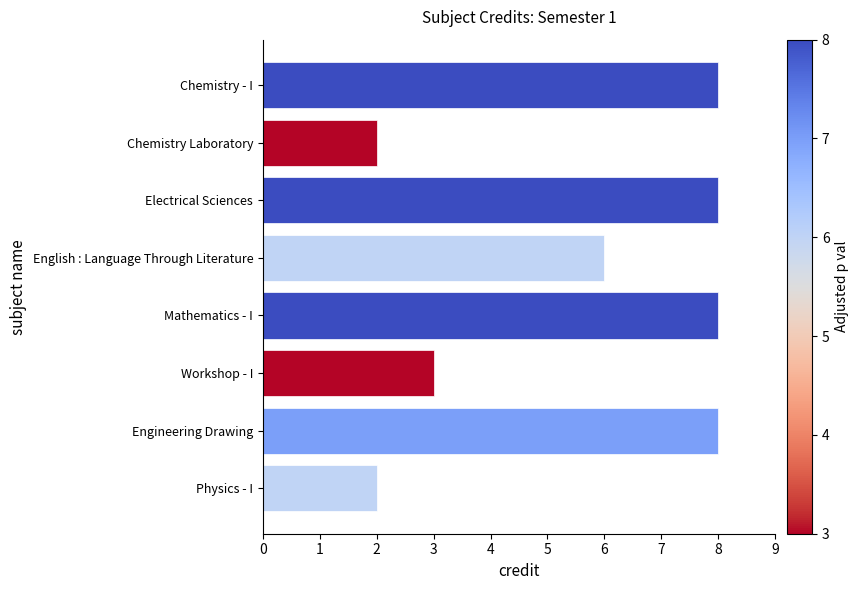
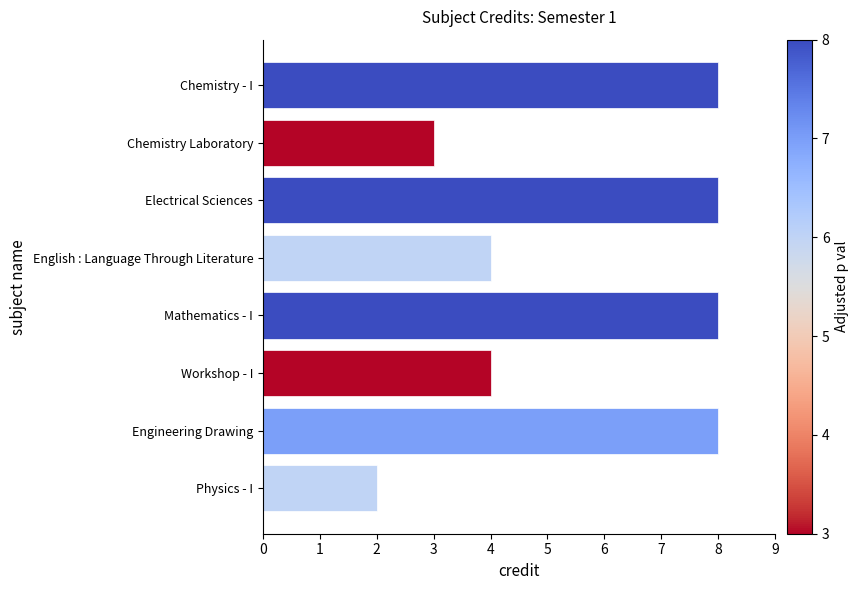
  {
    "Chemistry - I": 8,
-   "Chemistry Laboratory": 2,
+   "Chemistry Laboratory": 3,
    "Electrical Sciences": 8,
-   "English : Language Through Literature": 6,
+   "English : Language Through Literature": 4,
    "Mathematics - I": 8,
-   "Workshop - I": 3,
+   "Workshop - I": 4,
    "Engineering Drawing": 8,
    "Physics - I": 2
  }
